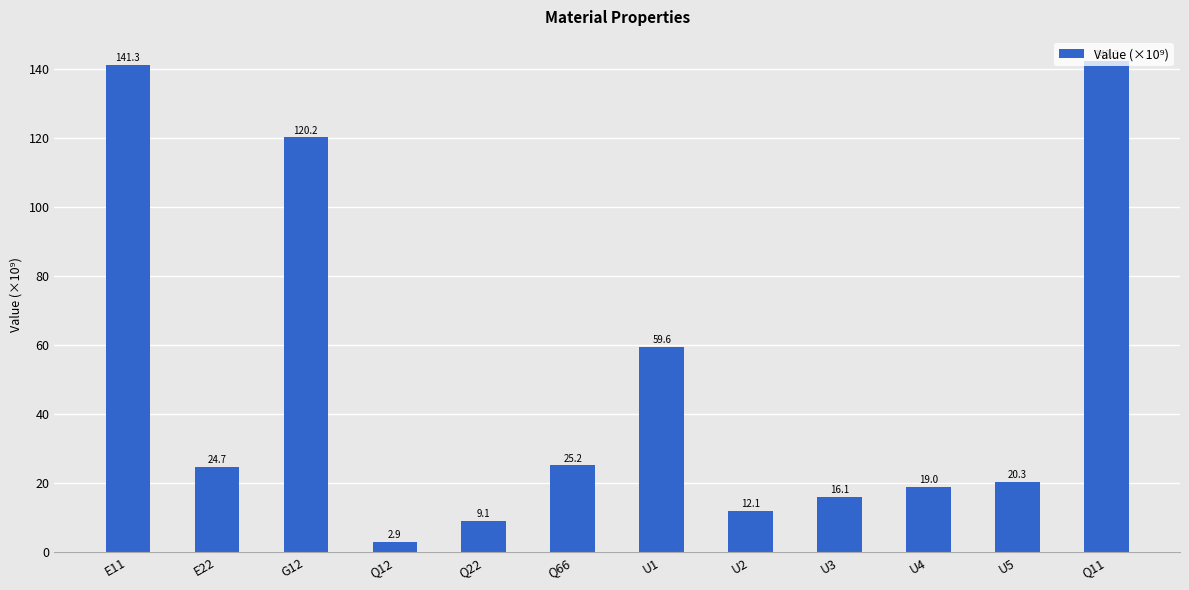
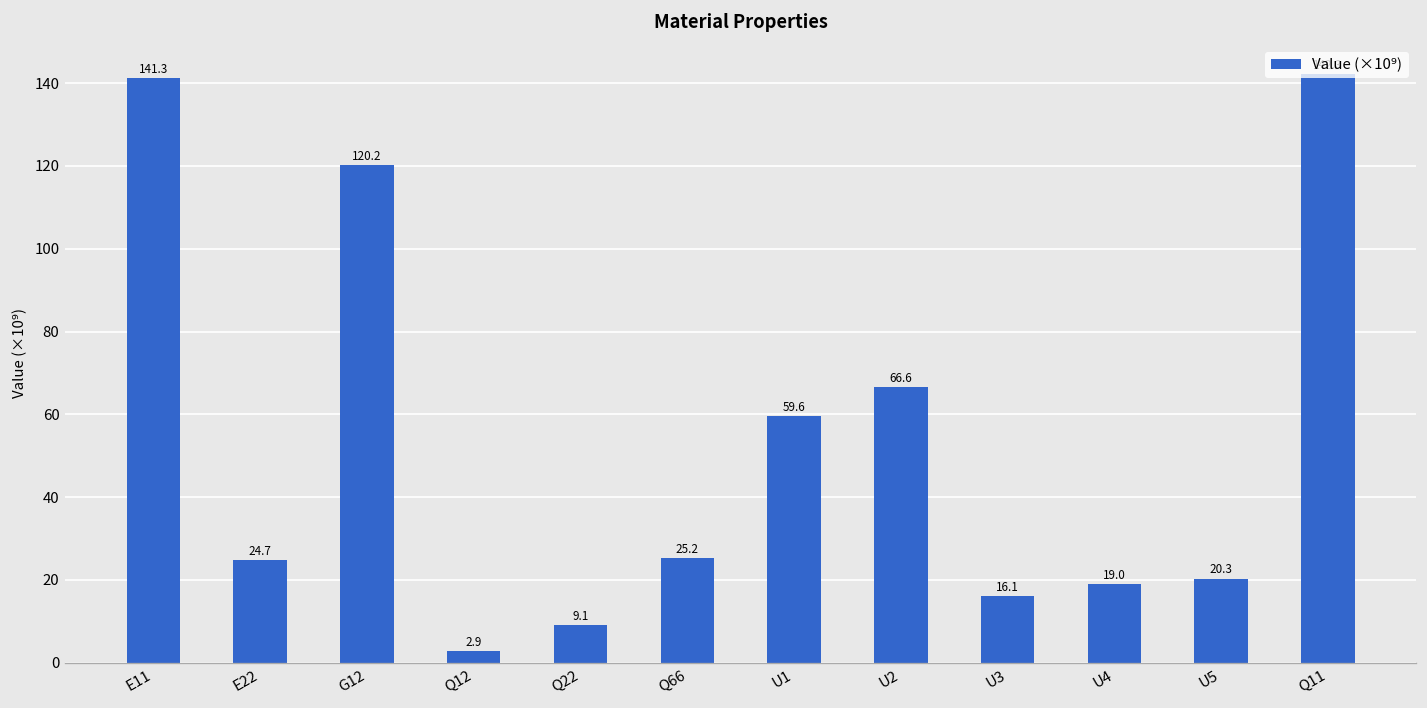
  {
    "E11": 141.3,
    "E22": 24.7,
    "G12": 120.2,
    "Q12": 2.9,
    "Q22": 9.1,
    "Q66": 25.2,
    "U1": 59.6,
-   "U2": 12.1,
+   "U2": 66.6,
    "U3": 16.1,
    "U4": 19.0,
    "U5": 20.3
  }
